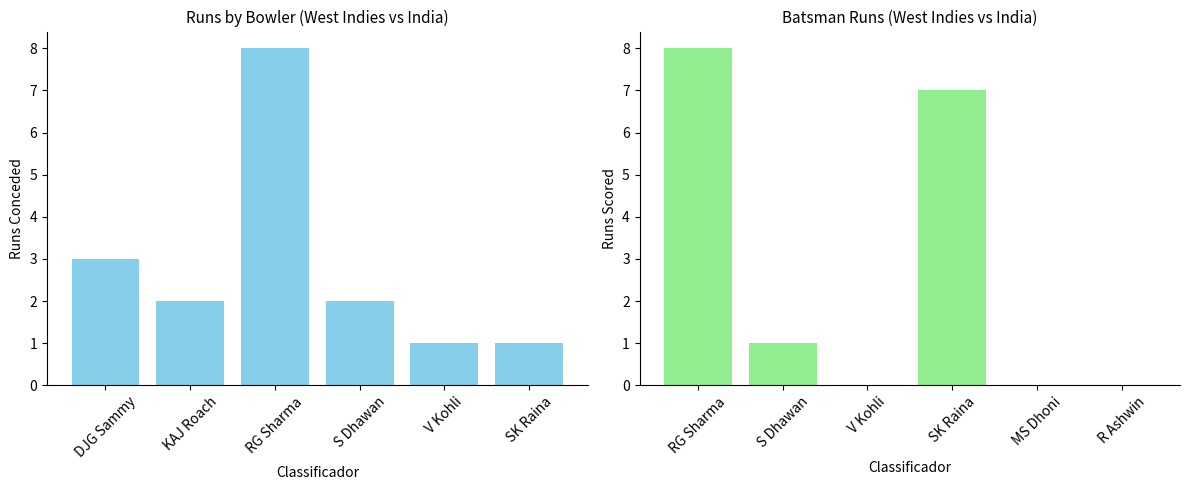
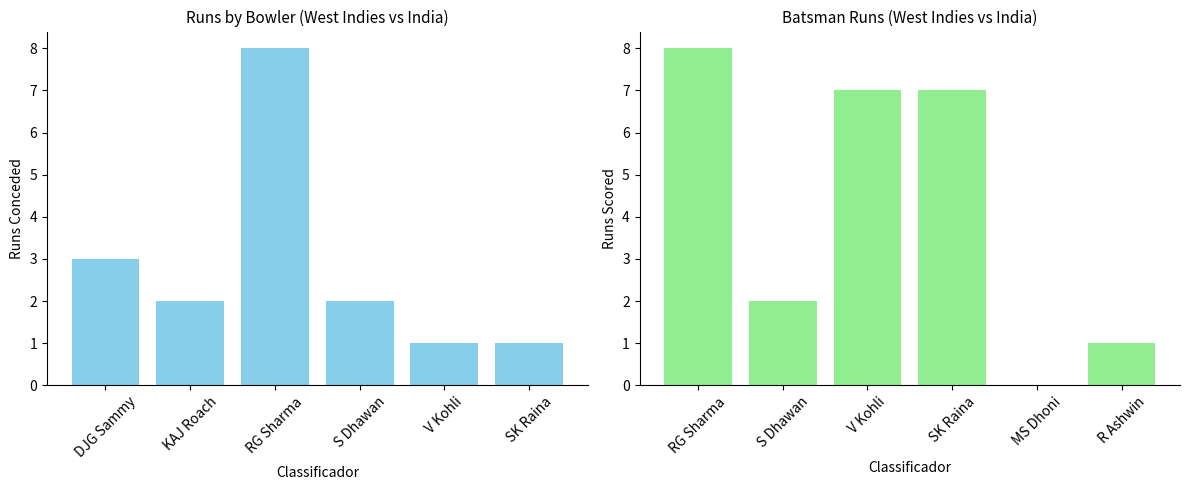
  {
    "Runs by Bowler (West Indies vs India)": {
      "DJG Sammy": 3.0,
      "KAJ Roach": 2.0,
      "RG Sharma": 8.0,
      "S Dhawan": 2.0,
      "V Kohli": 1.0,
      "SK Raina": 1.0
    },
    "Batsman Runs (West Indies vs India)": {
      "RG Sharma": 8,
-     "S Dhawan": 1,
-     "V Kohli": 0,
+     "S Dhawan": 2,
+     "V Kohli": 7,
      "SK Raina": 7,
      "MS Dhoni": 0,
-     "R Ashwin": 0
+     "R Ashwin": 1
    }
  }
